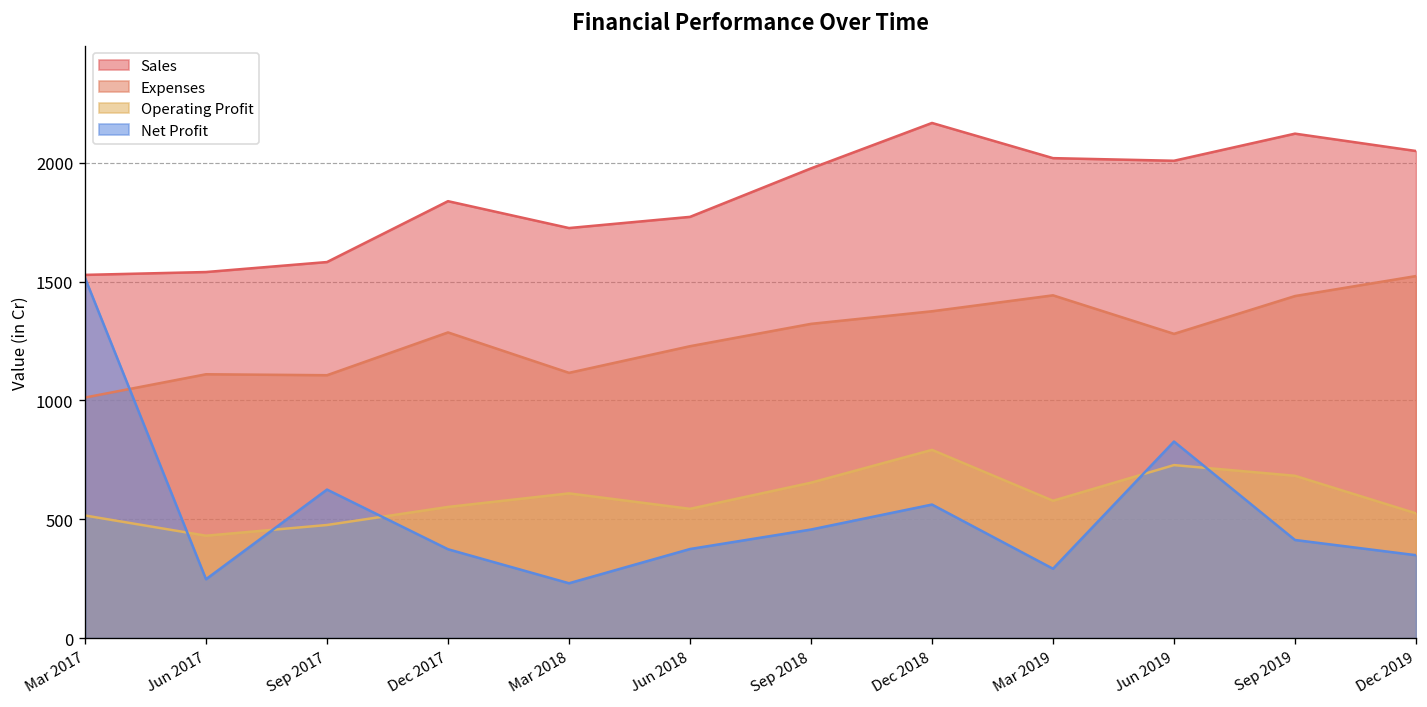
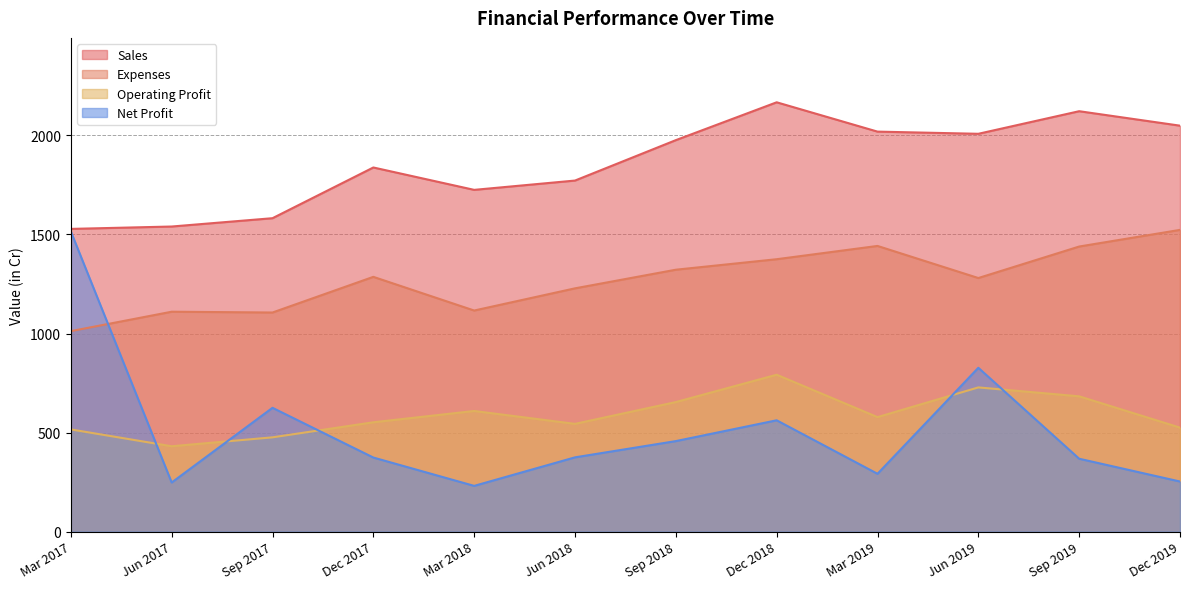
  {
    "Net Profit": {
      "Mar 2017": 1520,
      "Jun 2017": 250,
      "Sep 2017": 630,
      "Dec 2017": 370,
      "Mar 2018": 230,
      "Jun 2018": 380,
      "Sep 2018": 460,
      "Dec 2018": 560,
      "Mar 2019": 290,
      "Jun 2019": 830,
-     "Sep 2019": 410,
-     "Dec 2019": 350
+     "Sep 2019": 370,
+     "Dec 2019": 250
    }
  }
